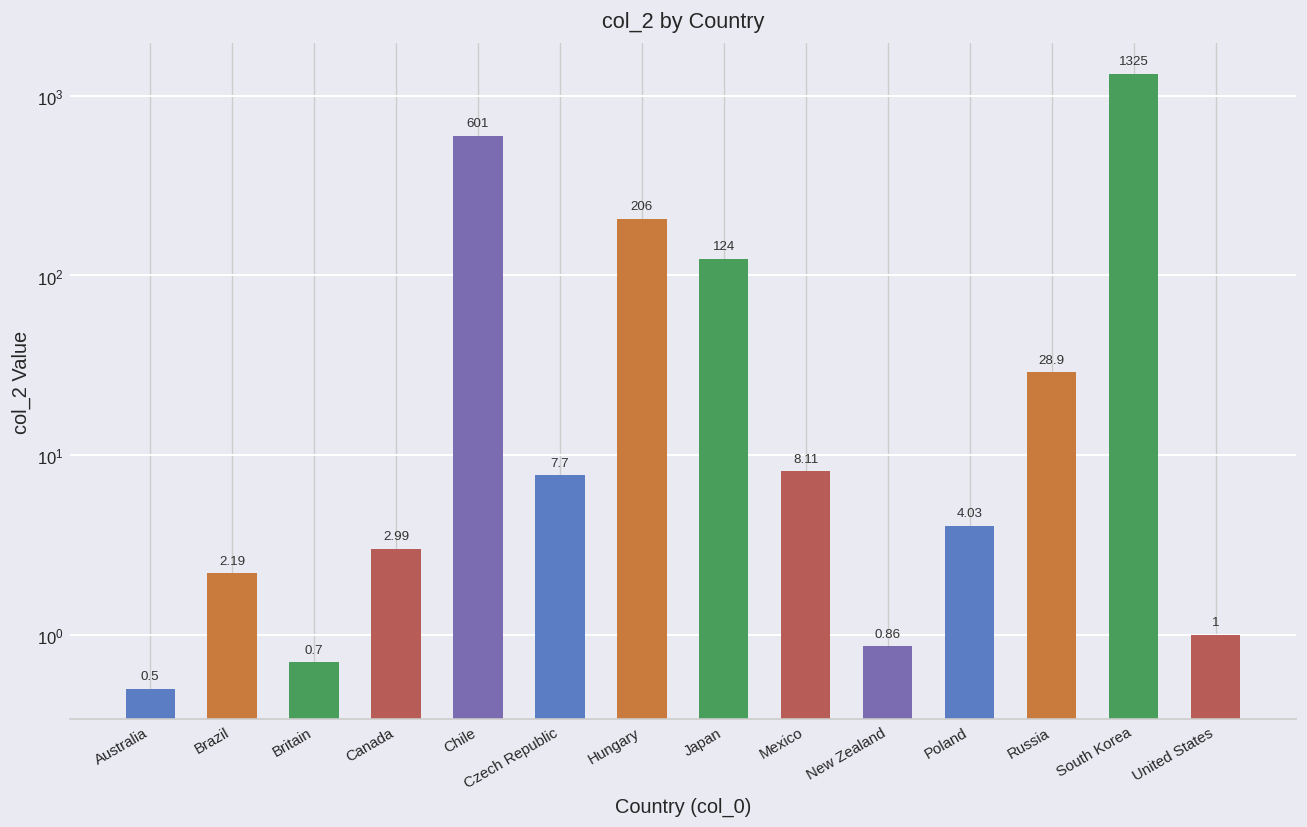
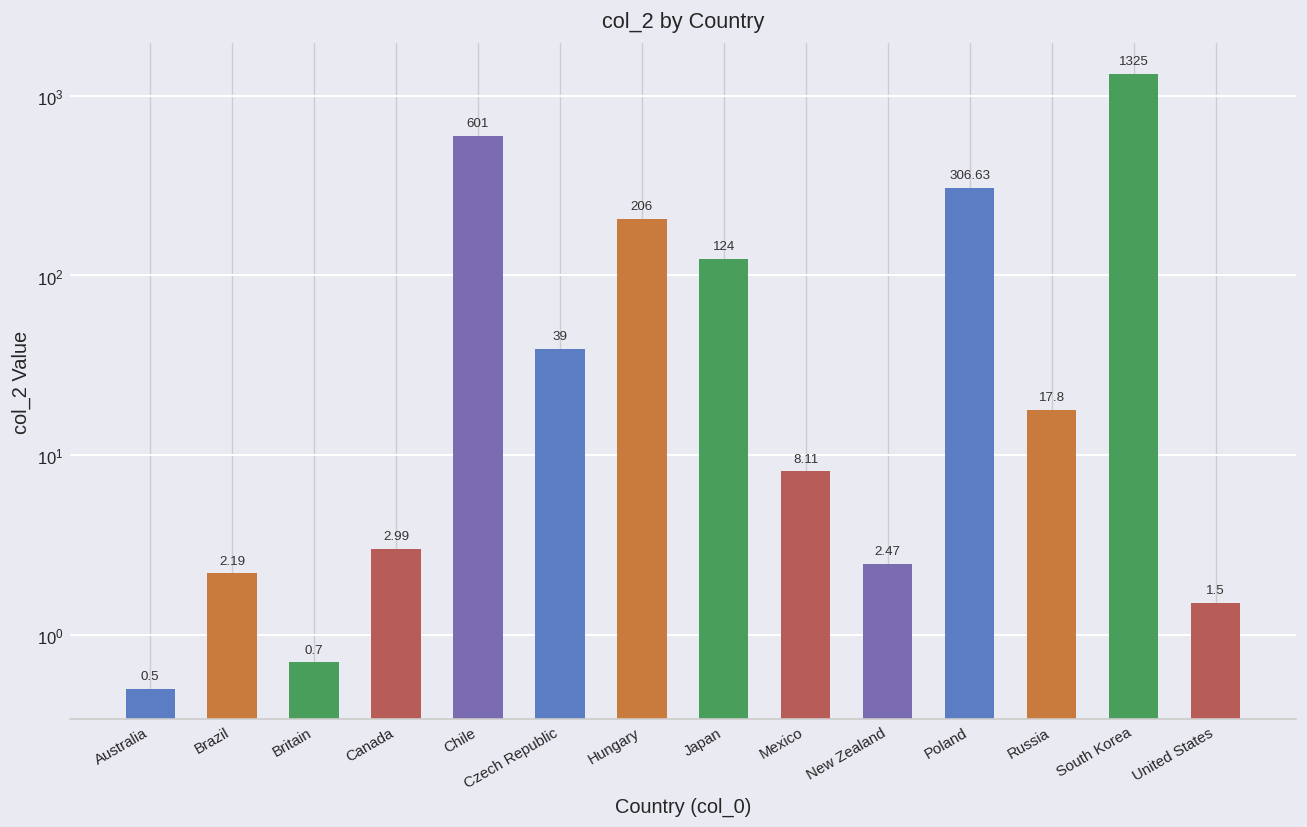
  {
    "Australia": 0.5,
    "Brazil": 2.19,
    "Britain": 0.7,
    "Canada": 2.99,
    "Chile": 601,
-   "Czech Republic": 7.7,
+   "Czech Republic": 39,
    "Hungary": 206,
    "Japan": 124,
    "Mexico": 8.11,
-   "New Zealand": 0.86,
-   "Poland": 4.03,
-   "Russia": 28.9,
+   "New Zealand": 2.47,
+   "Poland": 306.63,
+   "Russia": 17.8,
    "South Korea": 1325,
-   "United States": 1
+   "United States": 1.5
  }
